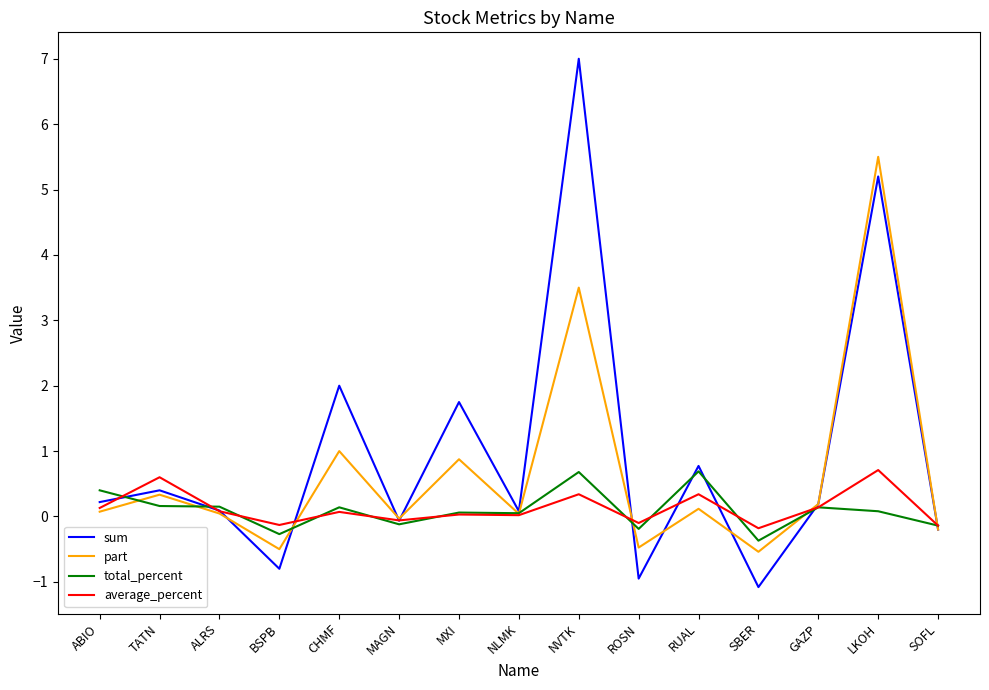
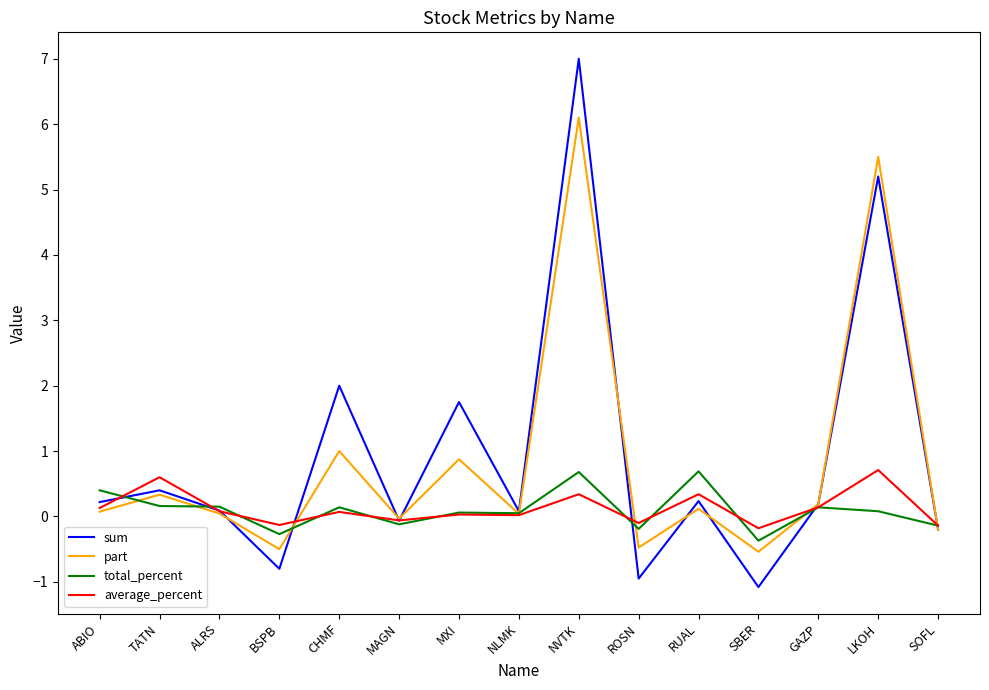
  {
    "sum": {
      "ABIO": 0.2,
      "TATN": 0.4,
      "BSPB": -0.8,
      "CHMF": 2.0,
      "MXI": 1.8,
      "NVTK": 7.0,
      "ROSN": -1.0,
-     "RUAL": 0.8,
+     "RUAL": 0.2,
      "SBER": -1.1,
      "LKOH": 5.2
    },
    "part": {
      "ABIO": 0.1,
      "TATN": 0.3,
      "BSPB": -0.5,
      "CHMF": 1.0,
      "MXI": 0.9,
-     "NVTK": 3.5,
+     "NVTK": 6.1,
      "ROSN": -0.5,
      "RUAL": 0.1,
      "SBER": -0.5,
      "LKOH": 5.5
    },
    "total_percent": {
      "ABIO": 0.4,
      "TATN": 0.2,
      "ALRS": 0.2,
      "BSPB": -0.3,
      "CHMF": 0.1,
      "MAGN": -0.1,
      "NVTK": 0.7,
      "ROSN": -0.2,
      "RUAL": 0.7,
      "SBER": -0.4,
      "LKOH": 0.1
    },
    "average_percent": {
      "ABIO": 0.1,
      "TATN": 0.6,
      "BSPB": -0.1,
      "CHMF": 0.1,
      "NVTK": 0.3,
      "ROSN": -0.1,
      "RUAL": 0.3,
      "SBER": -0.2,
      "LKOH": 0.7
    }
  }
